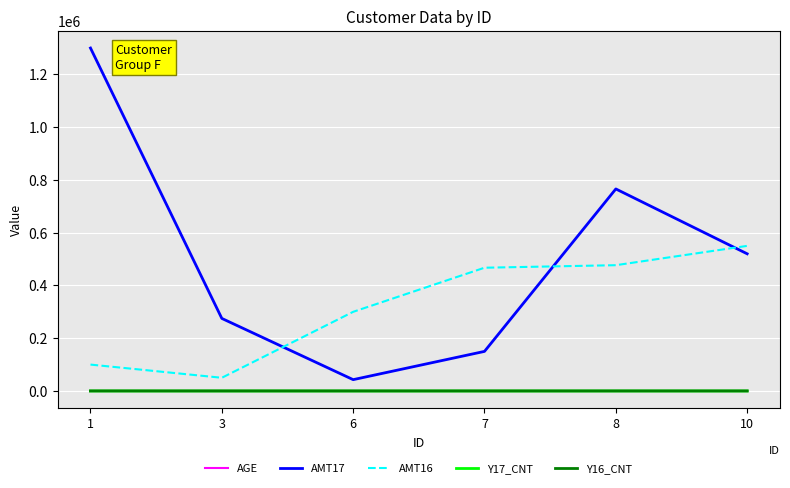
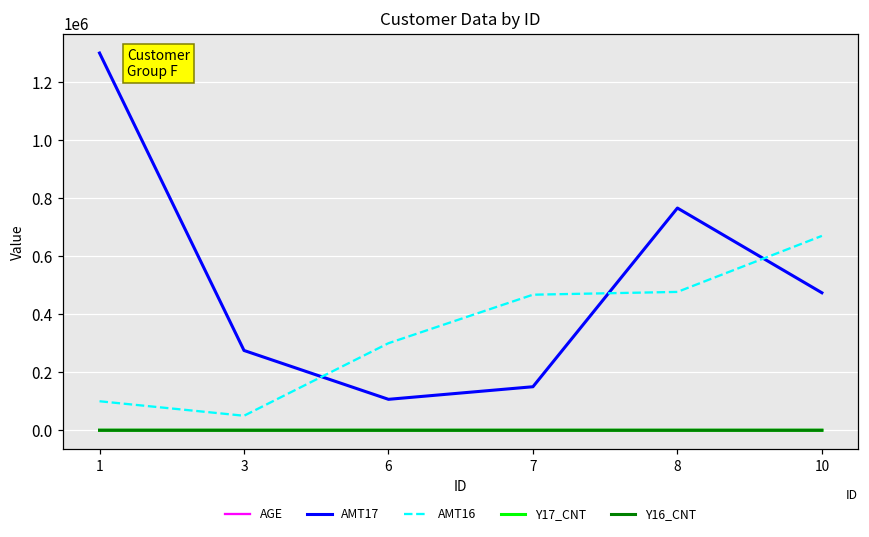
  {
    "Y16_CNT": {
      "1": 0,
      "3": 0,
      "6": 0,
      "7": 0,
      "8": 0,
      "10": 0
    },
    "AMT17": {
      "1": 1300000,
      "3": 280000,
-     "6": 40000,
+     "6": 110000,
      "7": 150000,
      "8": 770000,
-     "10": 520000
+     "10": 470000
    },
    "AMT16": {
      "1": 100000,
      "3": 50000,
      "6": 300000,
      "7": 470000,
      "8": 480000,
-     "10": 550000
+     "10": 670000
    }
  }
